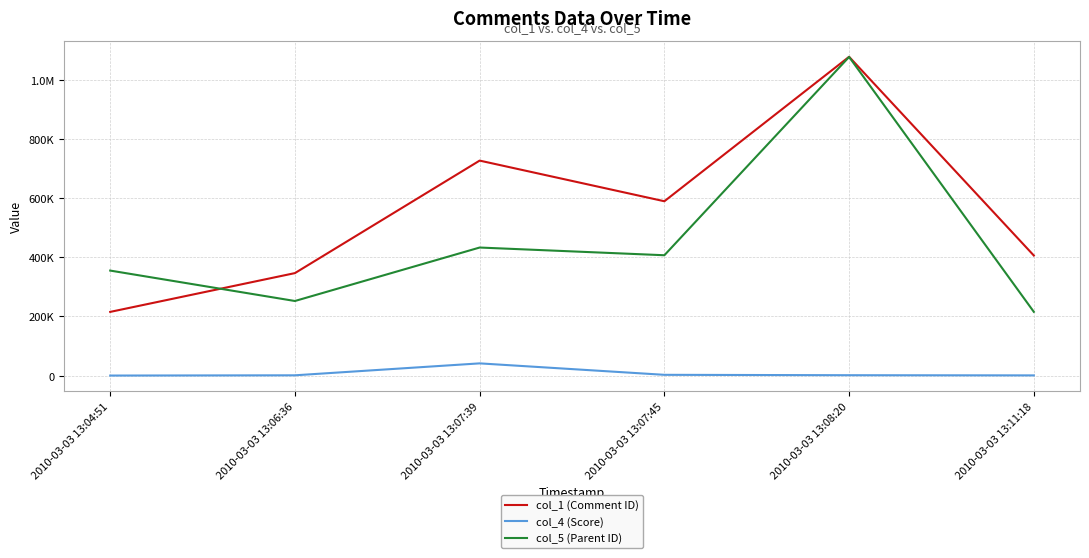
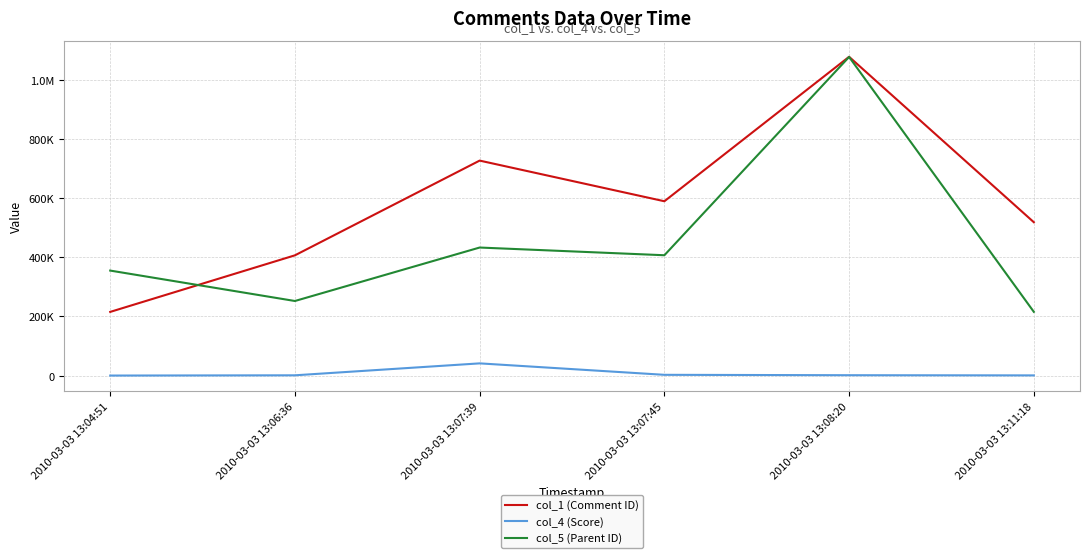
  {
    "col_1 (Comment ID)": {
      "2010-03-03 13:04:51": 220000,
-     "2010-03-03 13:06:36": 350000,
+     "2010-03-03 13:06:36": 410000,
      "2010-03-03 13:07:39": 730000,
      "2010-03-03 13:07:45": 590000,
-     "2010-03-03 13:11:18": 410000
+     "2010-03-03 13:11:18": 520000
    },
    "col_4 (Score)": {
      "2010-03-03 13:04:51": 0,
      "2010-03-03 13:06:36": 0,
      "2010-03-03 13:07:39": 40000,
      "2010-03-03 13:07:45": 0,
      "2010-03-03 13:08:20": 0,
      "2010-03-03 13:11:18": 0
    },
    "col_5 (Parent ID)": {
      "2010-03-03 13:04:51": 360000,
      "2010-03-03 13:06:36": 250000,
      "2010-03-03 13:07:39": 430000,
      "2010-03-03 13:07:45": 410000,
      "2010-03-03 13:11:18": 220000
    }
  }
